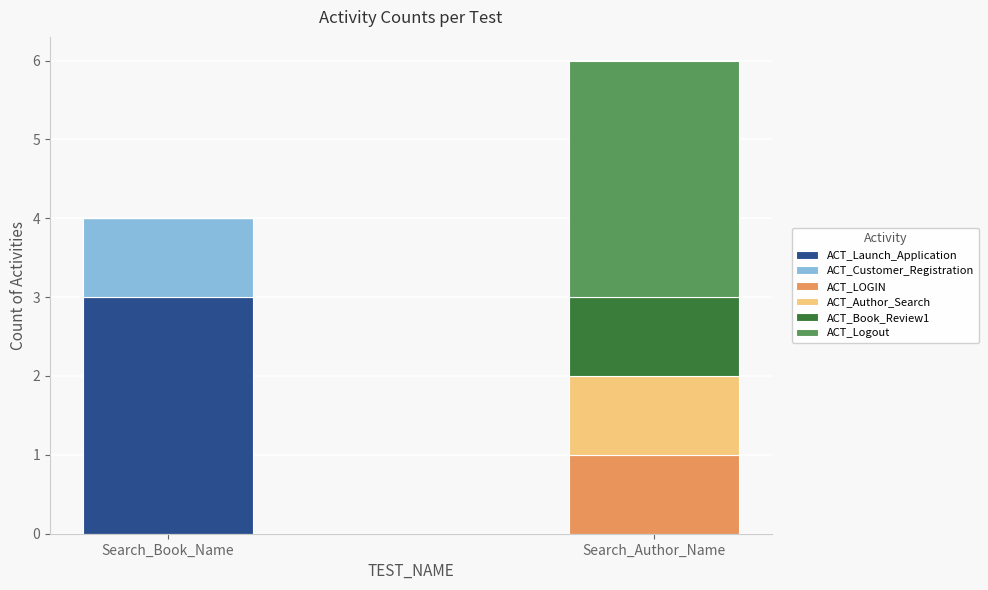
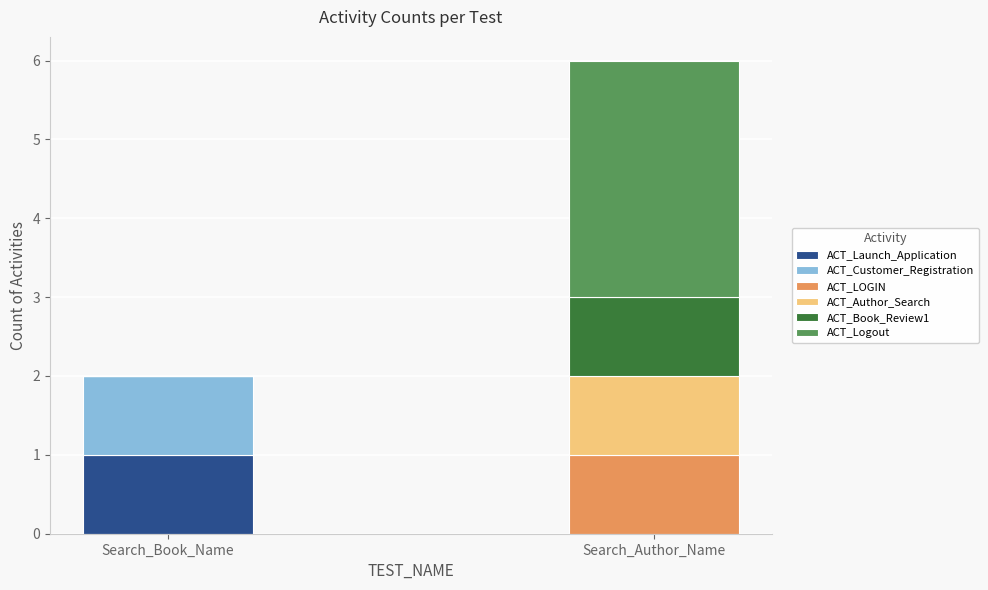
  {
    "ACT_Launch_Application": {
-     "Search_Book_Name": 3,
+     "Search_Book_Name": 1,
      "Search_Author_Name": 0
    }
  }
